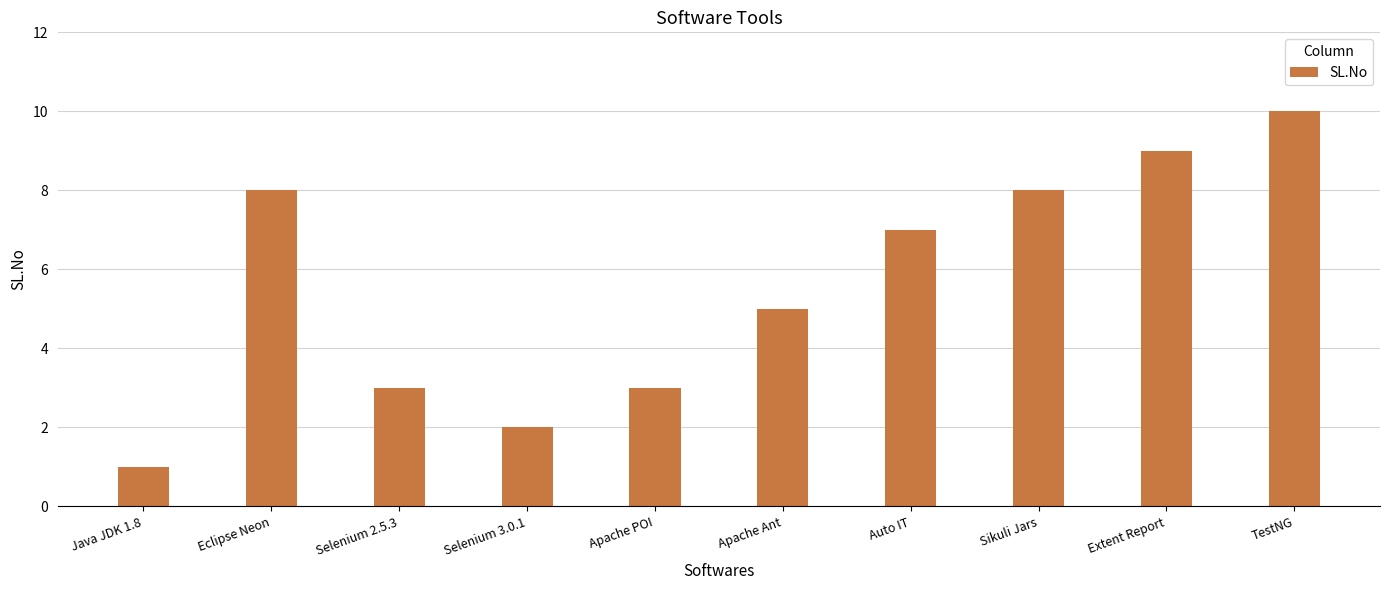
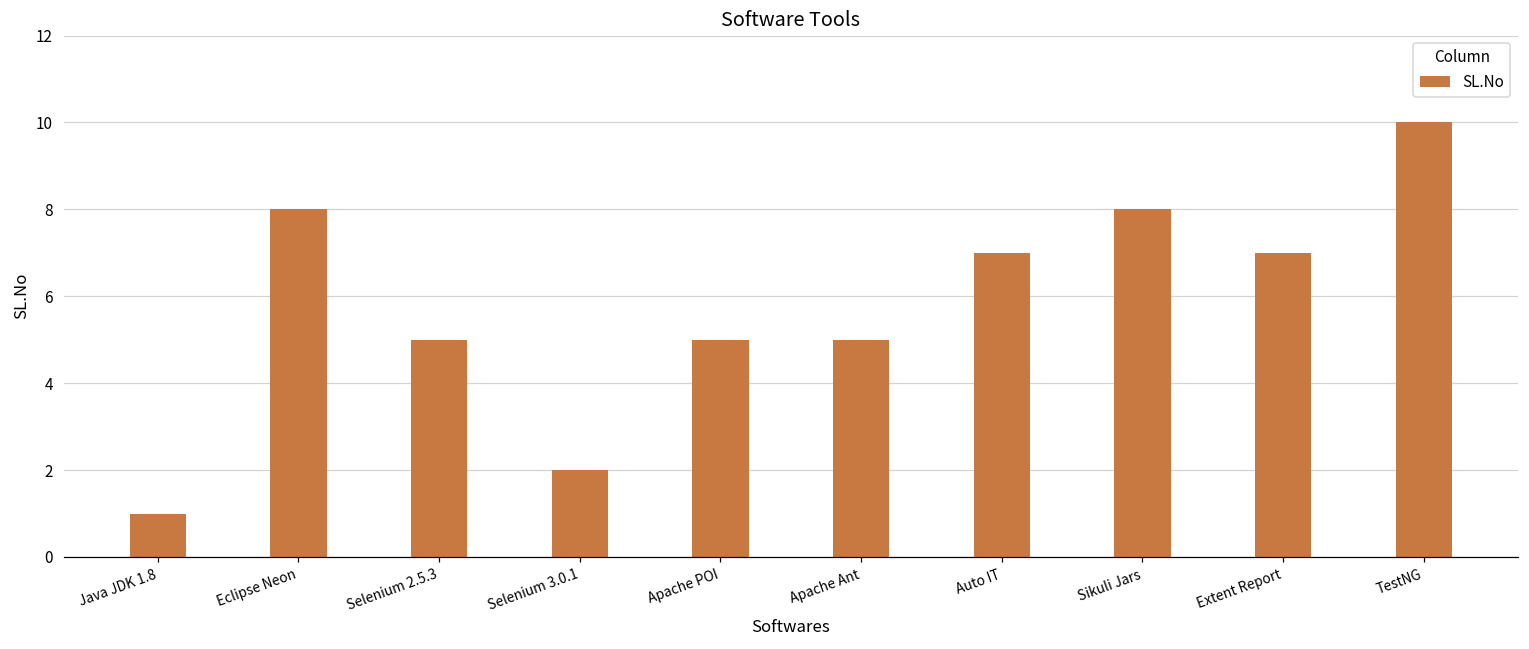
  {
    "Java JDK 1.8": 1,
    "Eclipse Neon": 8,
-   "Selenium 2.5.3": 3,
+   "Selenium 2.5.3": 5,
    "Selenium 3.0.1": 2,
-   "Apache POI": 3,
+   "Apache POI": 5,
    "Apache Ant": 5,
    "Auto IT": 7,
    "Sikuli Jars": 8,
-   "Extent Report": 9,
+   "Extent Report": 7,
    "TestNG": 10
  }
